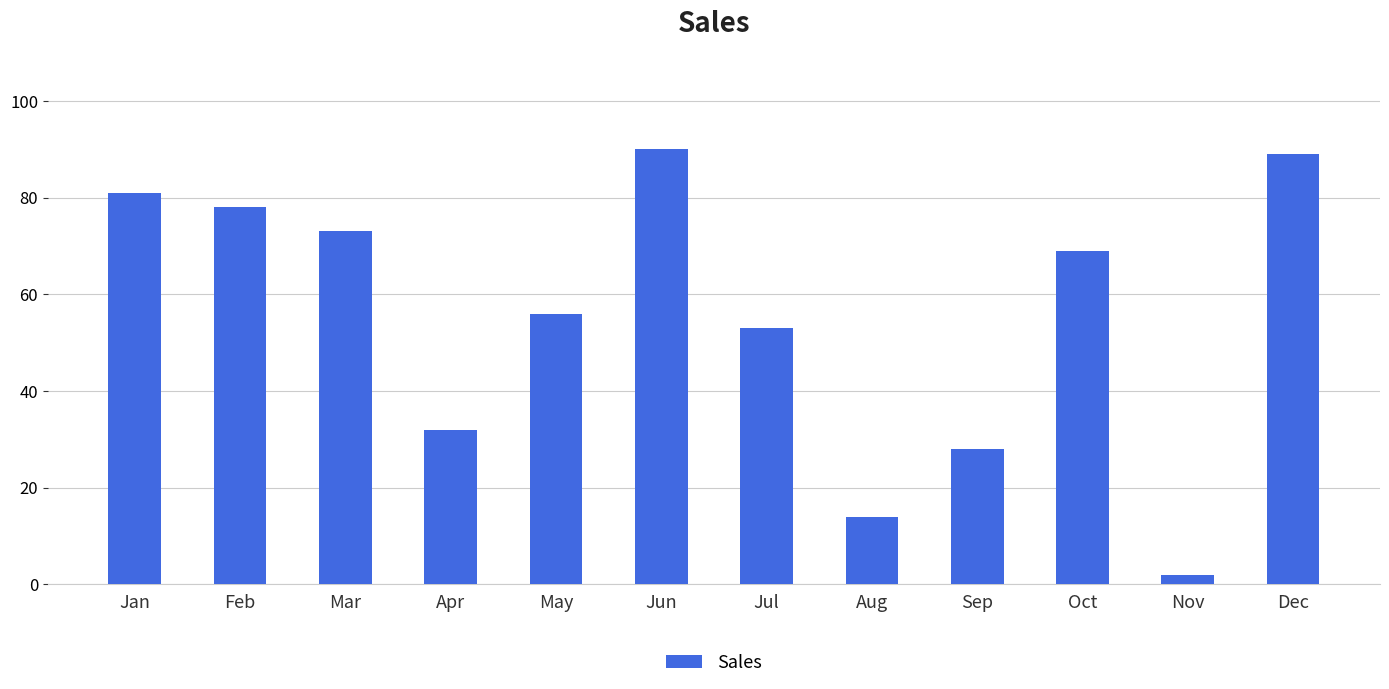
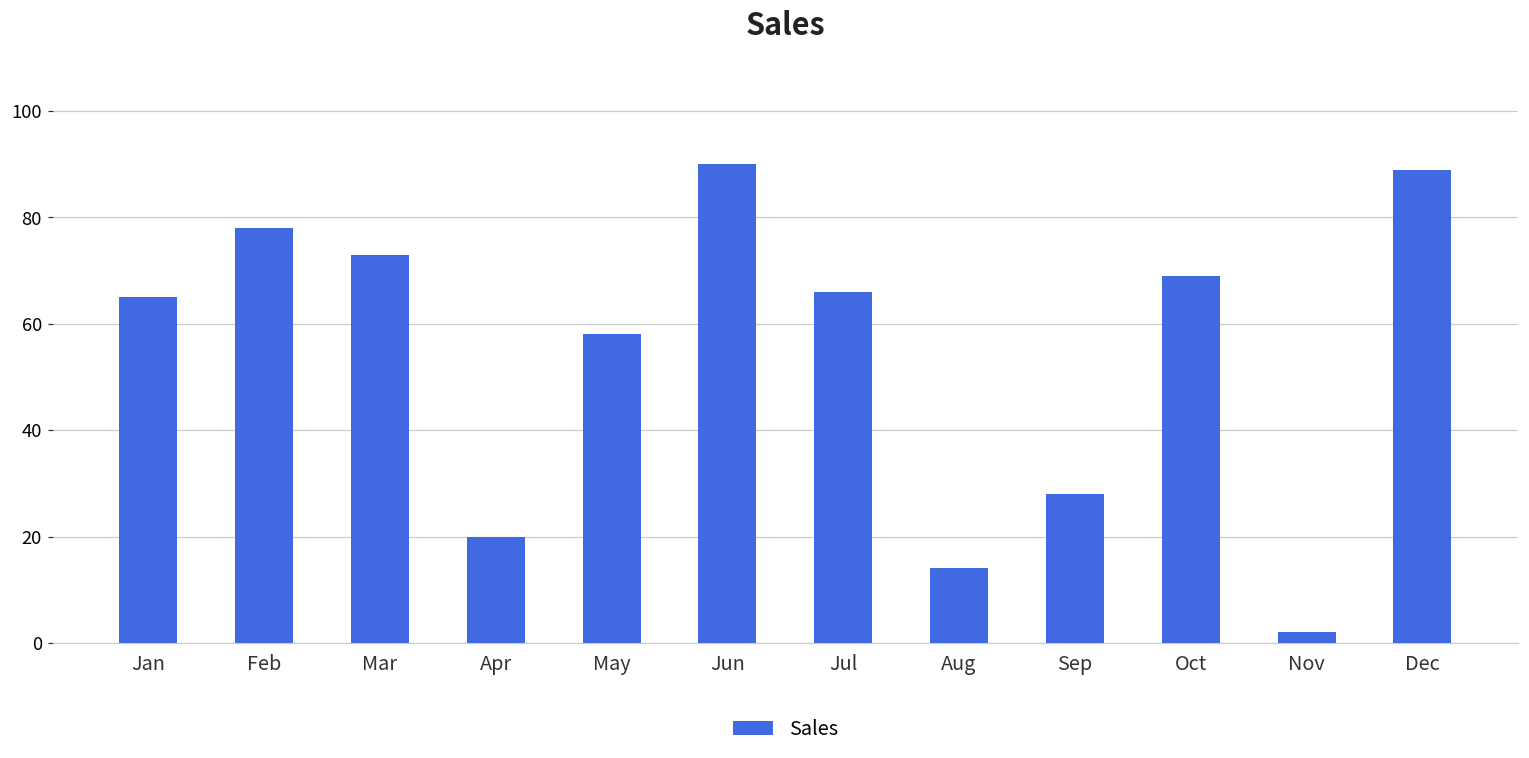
  {
-   "Jan": 81,
+   "Jan": 65,
    "Feb": 78,
    "Mar": 73,
-   "Apr": 32,
-   "May": 56,
+   "Apr": 20,
+   "May": 58,
    "Jun": 90,
-   "Jul": 53,
+   "Jul": 66,
    "Aug": 14,
    "Sep": 28,
    "Oct": 69,
    "Nov": 2,
    "Dec": 89
  }
